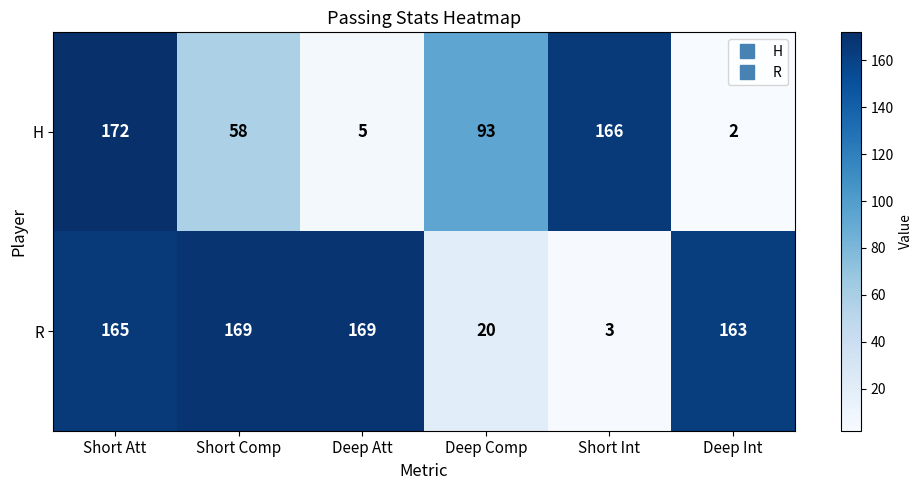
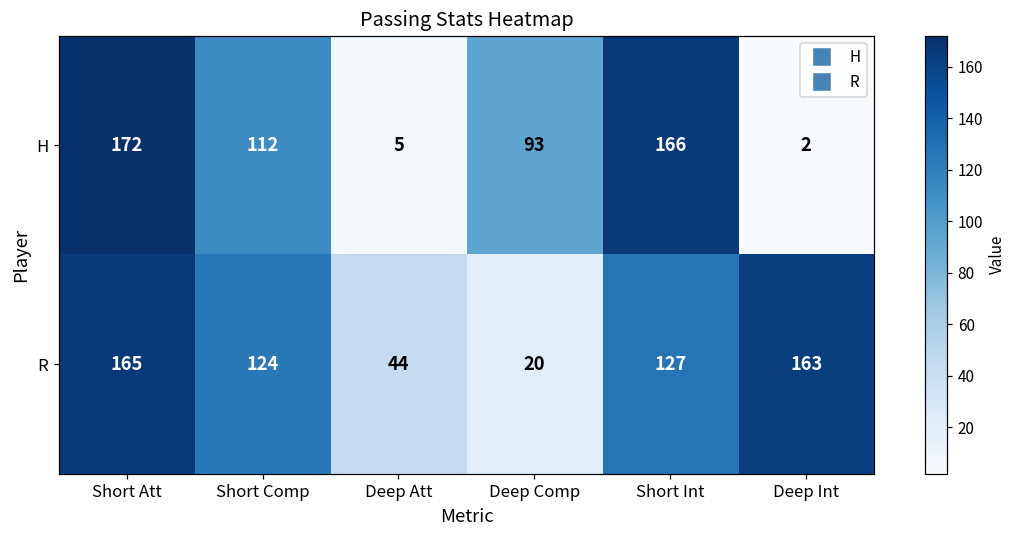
  {
    "H": {
      "Short Att": 172,
-     "Short Comp": 58,
+     "Short Comp": 112,
      "Deep Att": 5,
      "Deep Comp": 93,
      "Short Int": 166,
      "Deep Int": 2
    },
    "R": {
      "Short Att": 165,
-     "Short Comp": 169,
-     "Deep Att": 169,
+     "Short Comp": 124,
+     "Deep Att": 44,
      "Deep Comp": 20,
-     "Short Int": 3,
+     "Short Int": 127,
      "Deep Int": 163
    }
  }
